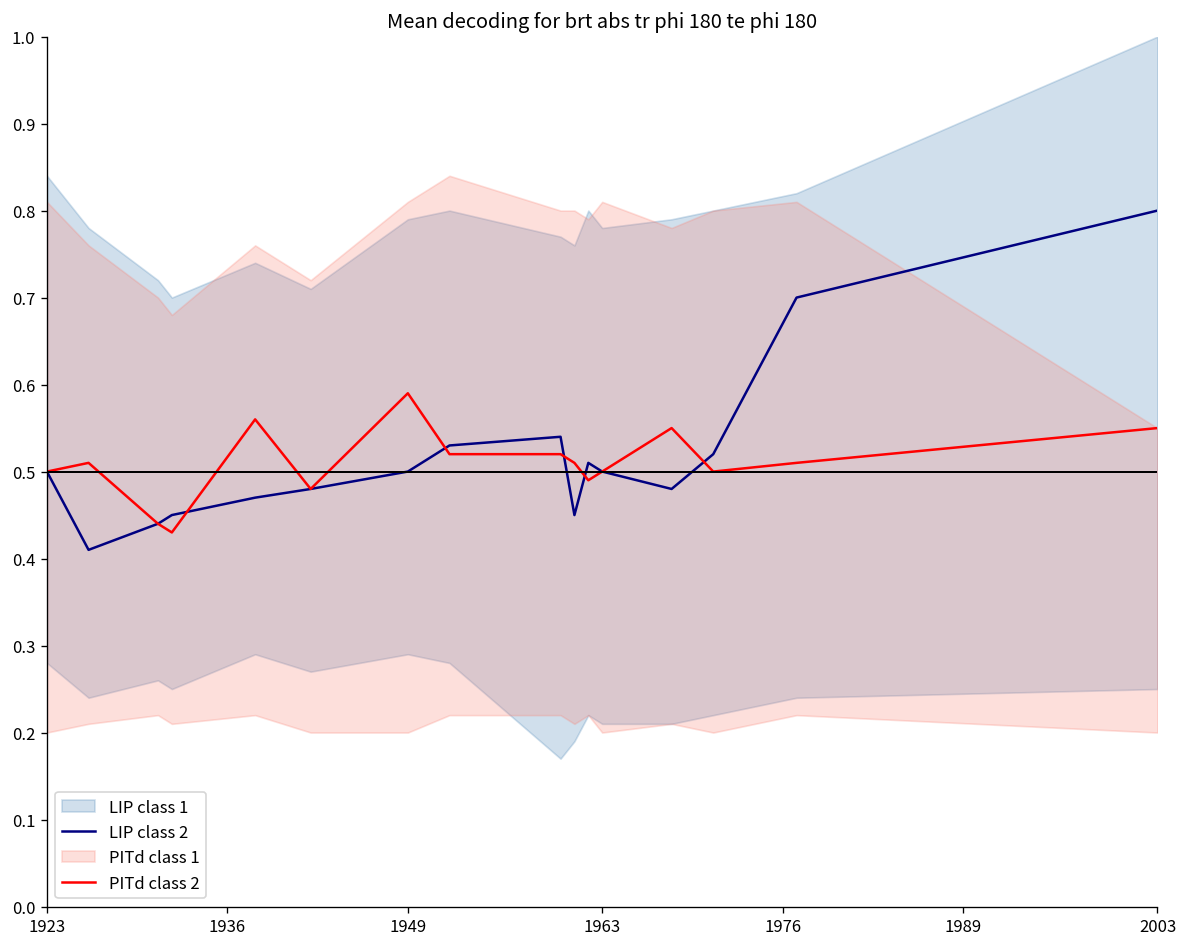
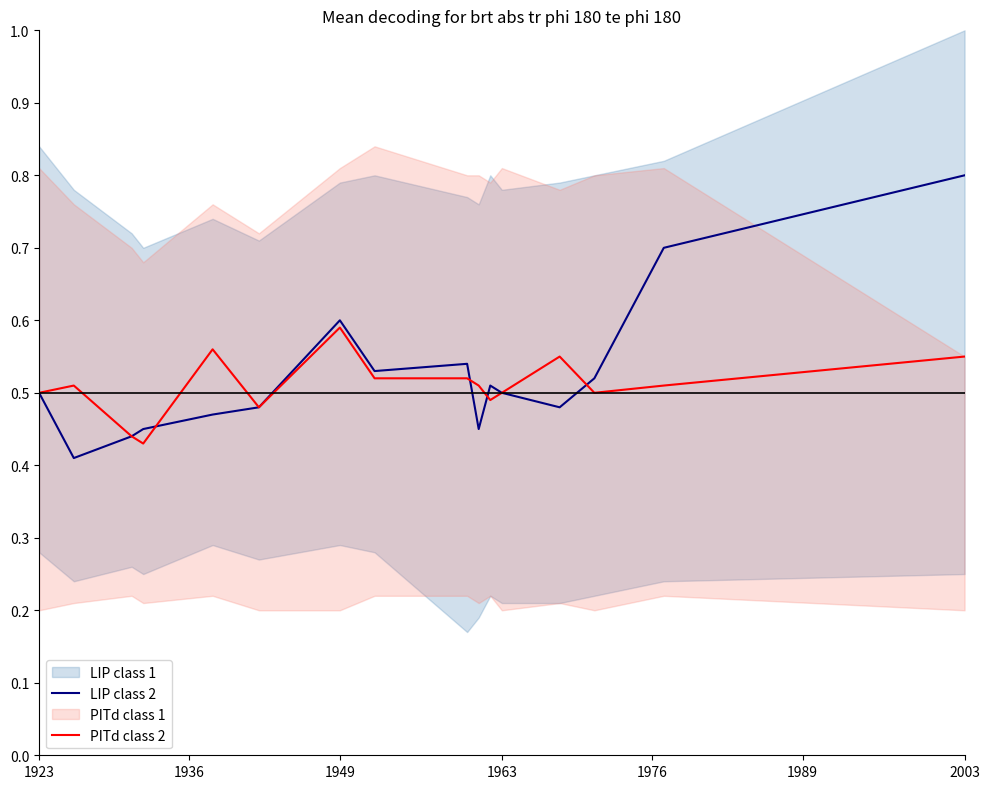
  {
    "LIP class 2": {
-     "1949": 0.5,
+     "1949": 0.6,
      "2003": 0.8
    },
    "PITd class 2": {
      "1949": 0.59
    }
  }
